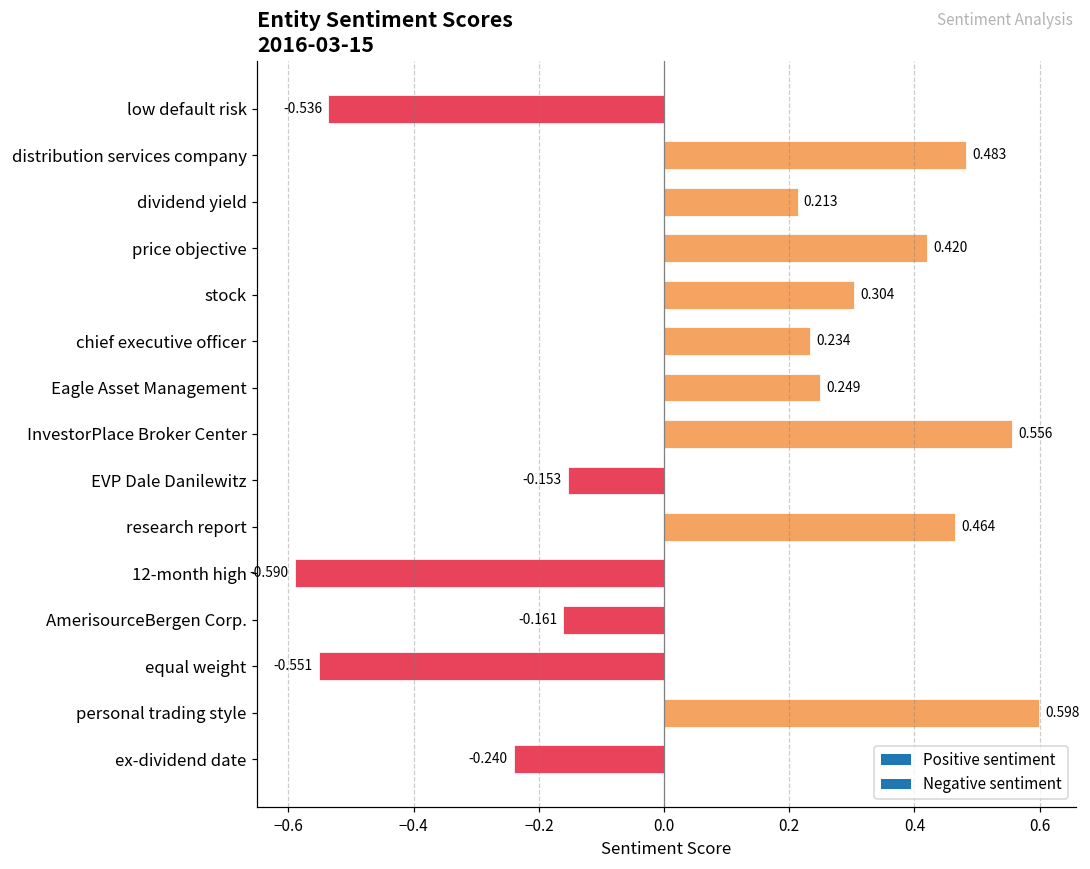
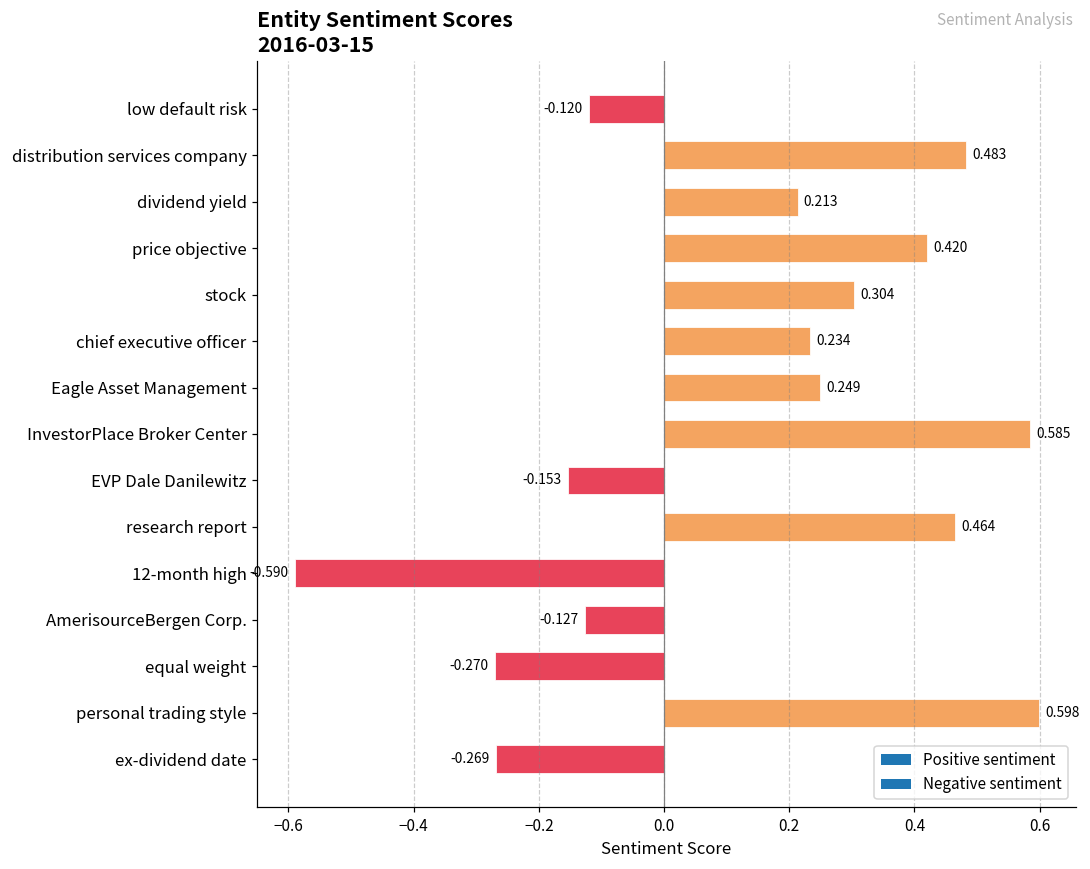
  {
-   "low default risk": -0.536,
+   "low default risk": -0.120,
    "distribution services company": 0.483,
    "dividend yield": 0.213,
    "price objective": 0.420,
    "stock": 0.304,
    "chief executive officer": 0.234,
    "Eagle Asset Management": 0.249,
-   "InvestorPlace Broker Center": 0.556,
+   "InvestorPlace Broker Center": 0.585,
    "EVP Dale Danilewitz": -0.153,
    "research report": 0.464,
    "12-month high": -0.590,
-   "AmerisourceBergen Corp.": -0.161,
-   "equal weight": -0.551,
+   "AmerisourceBergen Corp.": -0.127,
+   "equal weight": -0.270,
    "personal trading style": 0.598,
-   "ex-dividend date": -0.240
+   "ex-dividend date": -0.269
  }
